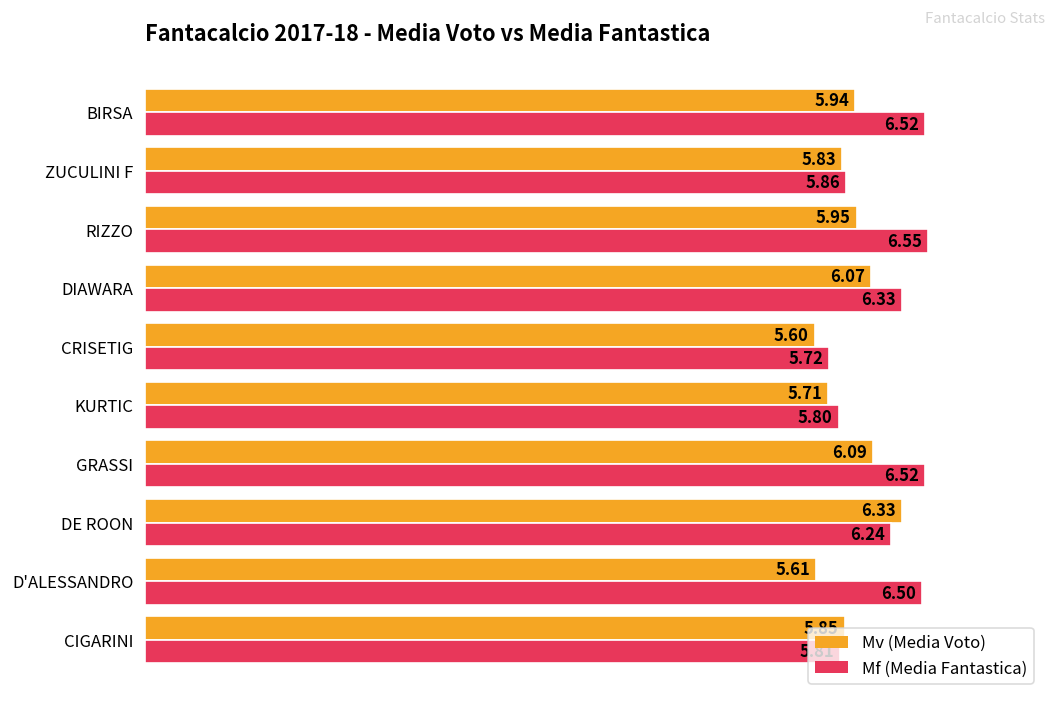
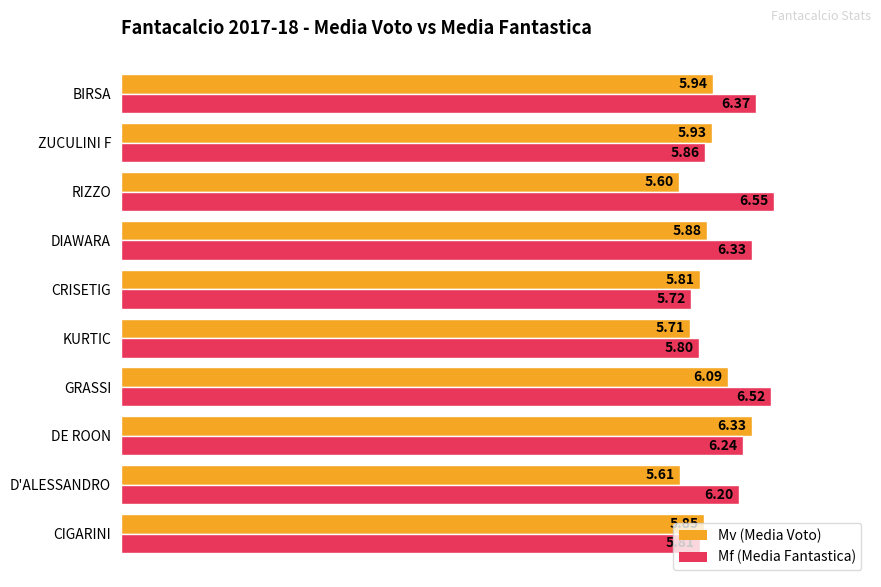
  {
    "Mv (Media Voto)": {
      "BIRSA": 5.94,
-     "ZUCULINI F": 5.83,
-     "RIZZO": 5.95,
-     "DIAWARA": 6.07,
-     "CRISETIG": 5.60,
+     "ZUCULINI F": 5.93,
+     "RIZZO": 5.60,
+     "DIAWARA": 5.88,
+     "CRISETIG": 5.81,
      "KURTIC": 5.71,
      "GRASSI": 6.09,
      "DE ROON": 6.33,
      "D'ALESSANDRO": 5.61
    },
    "Mf (Media Fantastica)": {
-     "BIRSA": 6.52,
+     "BIRSA": 6.37,
      "ZUCULINI F": 5.86,
      "RIZZO": 6.55,
      "DIAWARA": 6.33,
      "CRISETIG": 5.72,
      "KURTIC": 5.80,
      "GRASSI": 6.52,
      "DE ROON": 6.24,
-     "D'ALESSANDRO": 6.50
+     "D'ALESSANDRO": 6.20
    }
  }
